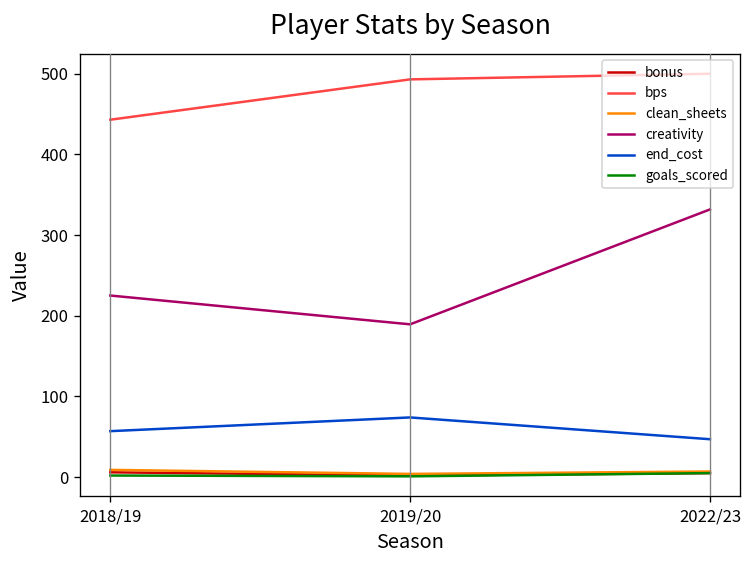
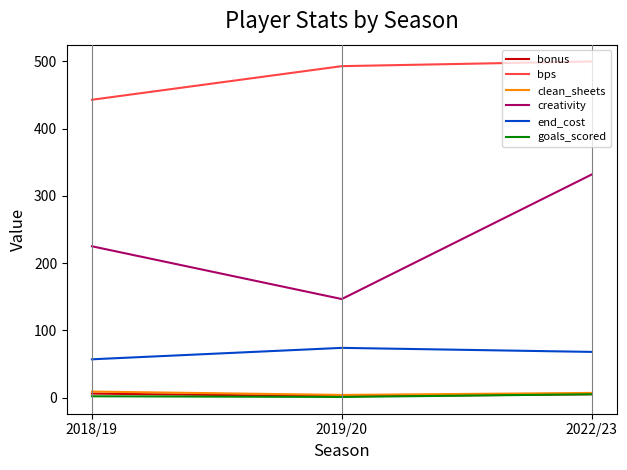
  {
    "bps": {
      "2018/19": 440,
      "2019/20": 490
    },
    "creativity": {
      "2018/19": 230,
-     "2019/20": 190,
+     "2019/20": 150,
      "2022/23": 330
    },
    "end_cost": {
      "2018/19": 60,
      "2019/20": 70,
-     "2022/23": 50
+     "2022/23": 70
    },
    "goals_scored": {
      "2018/19": 0
    }
  }
